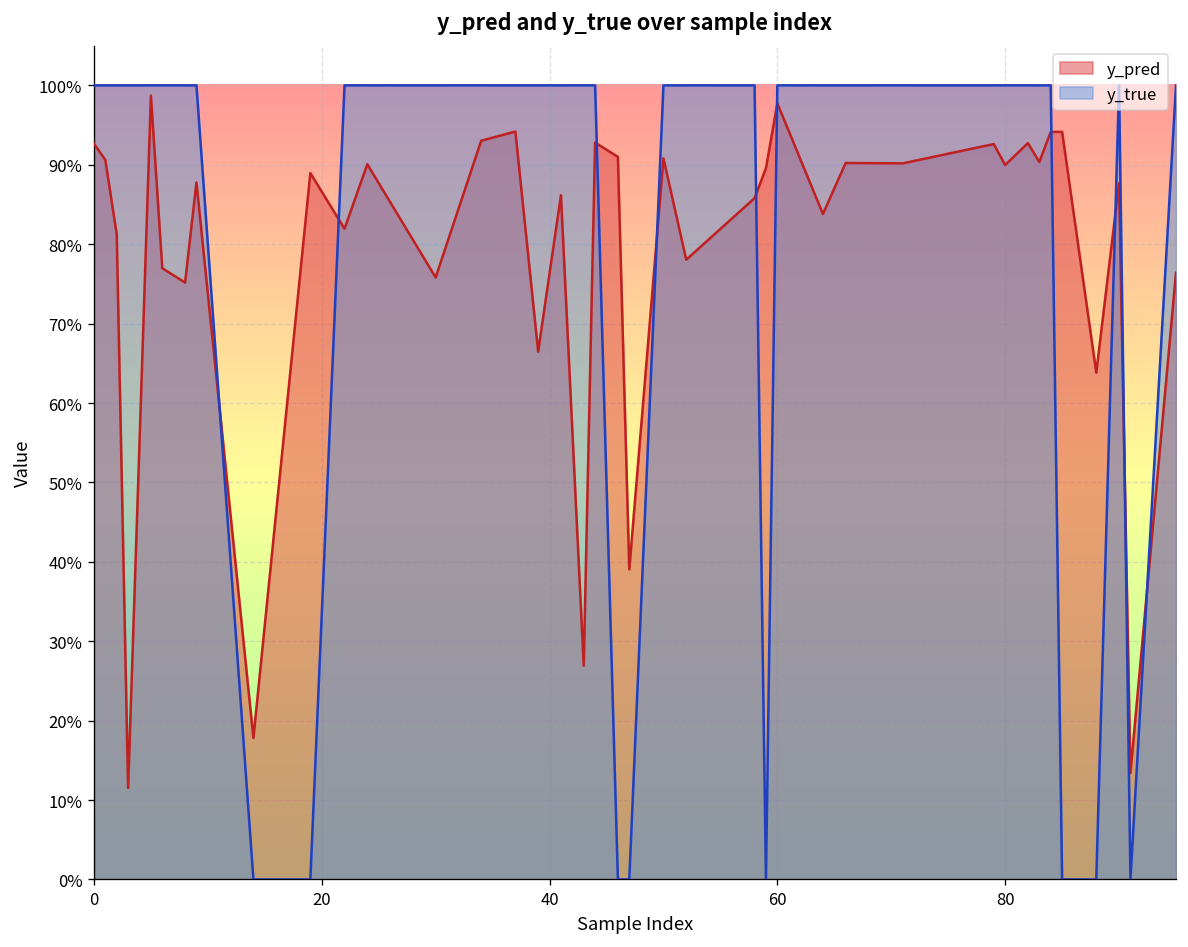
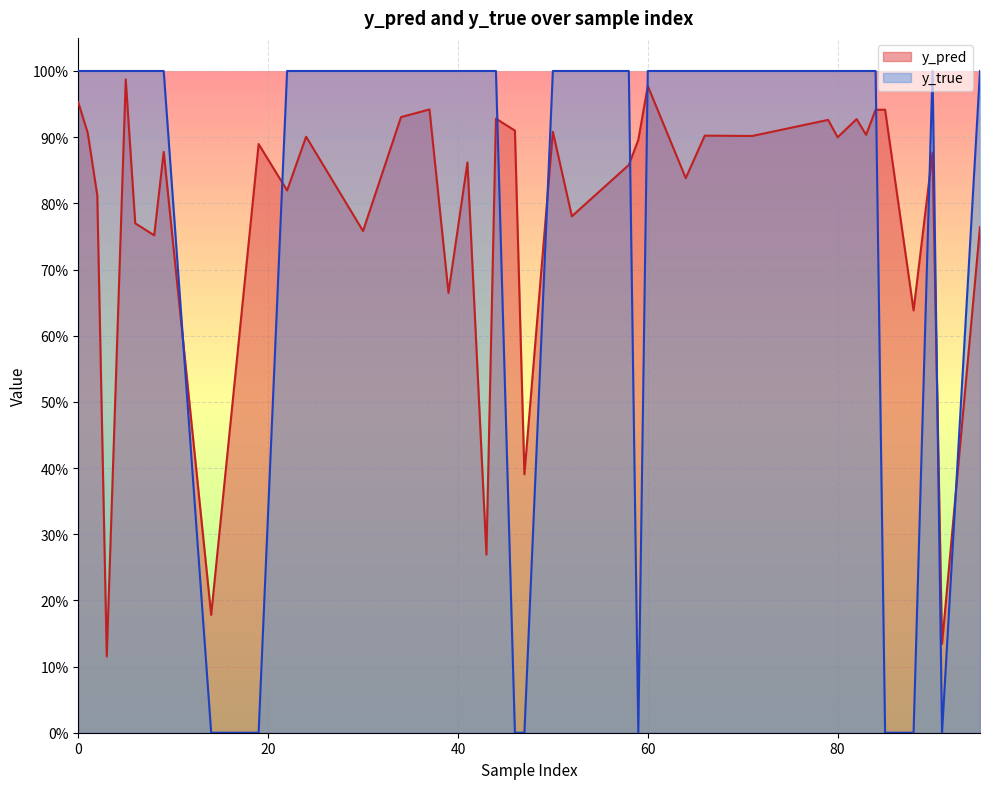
  {
    "y_pred": {
-     "0": "93%",
+     "0": "95%",
      "60": "98%",
      "80": "90%"
    },
    "y_true": {
      "0": "100%",
      "60": "100%",
      "80": "100%"
    }
  }
